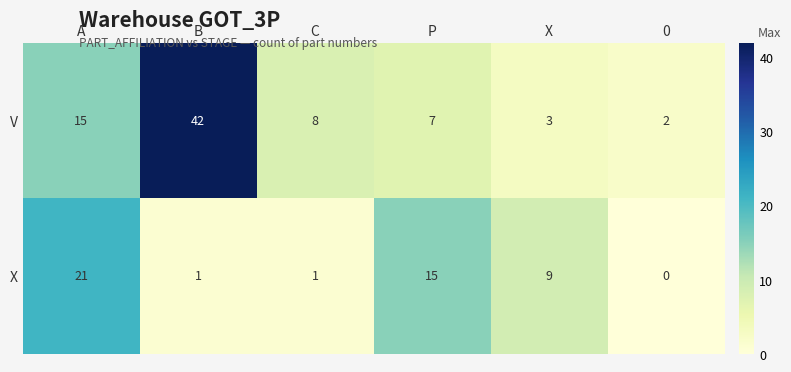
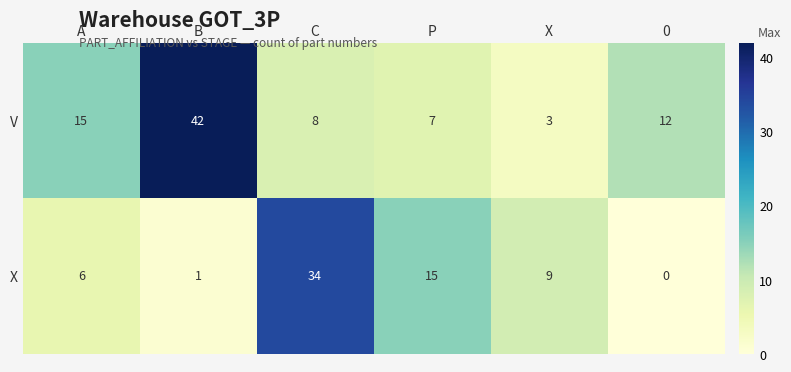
  {
    "V": {
      "A": 15,
      "B": 42,
      "C": 8,
      "P": 7,
      "X": 3,
-     "0": 2
+     "0": 12
    },
    "X": {
-     "A": 21,
+     "A": 6,
      "B": 1,
-     "C": 1,
+     "C": 34,
      "P": 15,
      "X": 9,
      "0": 0
    }
  }
